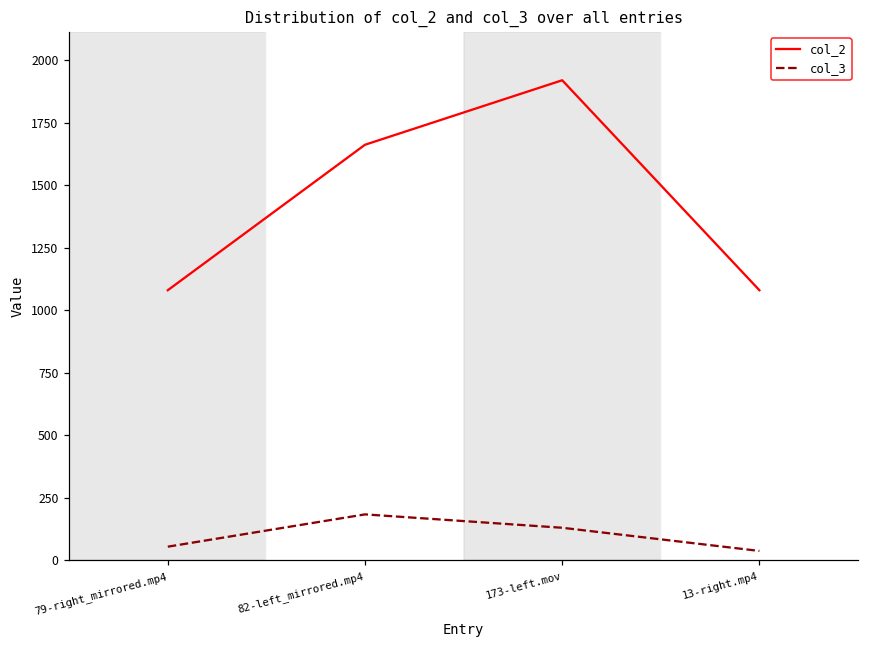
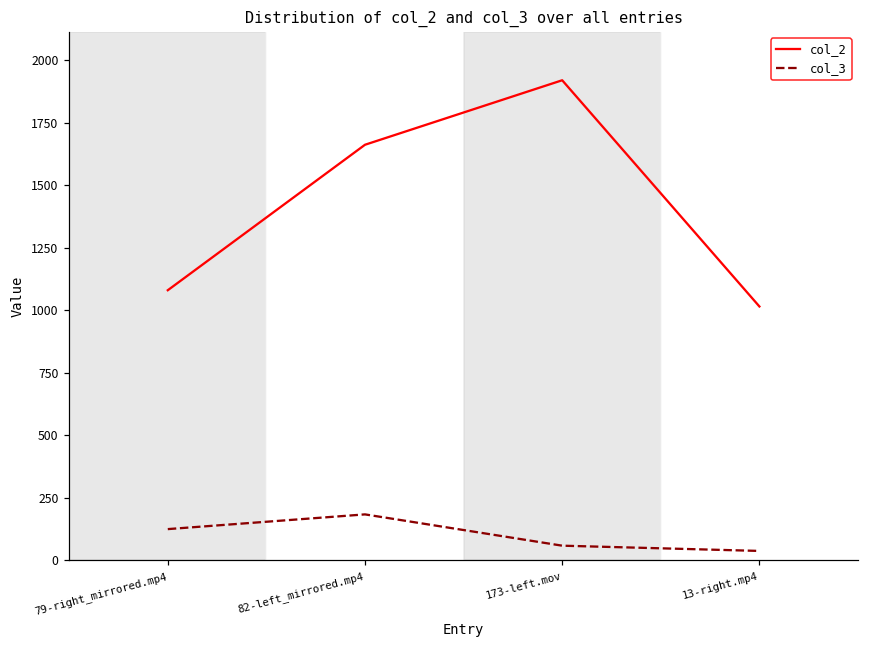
  {
    "col_2": {
      "79-right_mirrored.mp4": 1080,
      "82-left_mirrored.mp4": 1660,
      "173-left.mov": 1920,
-     "13-right.mp4": 1080
+     "13-right.mp4": 1020
    },
    "col_3": {
-     "79-right_mirrored.mp4": 50,
+     "79-right_mirrored.mp4": 120,
      "82-left_mirrored.mp4": 180,
-     "173-left.mov": 130,
+     "173-left.mov": 60,
      "13-right.mp4": 40
    }
  }
